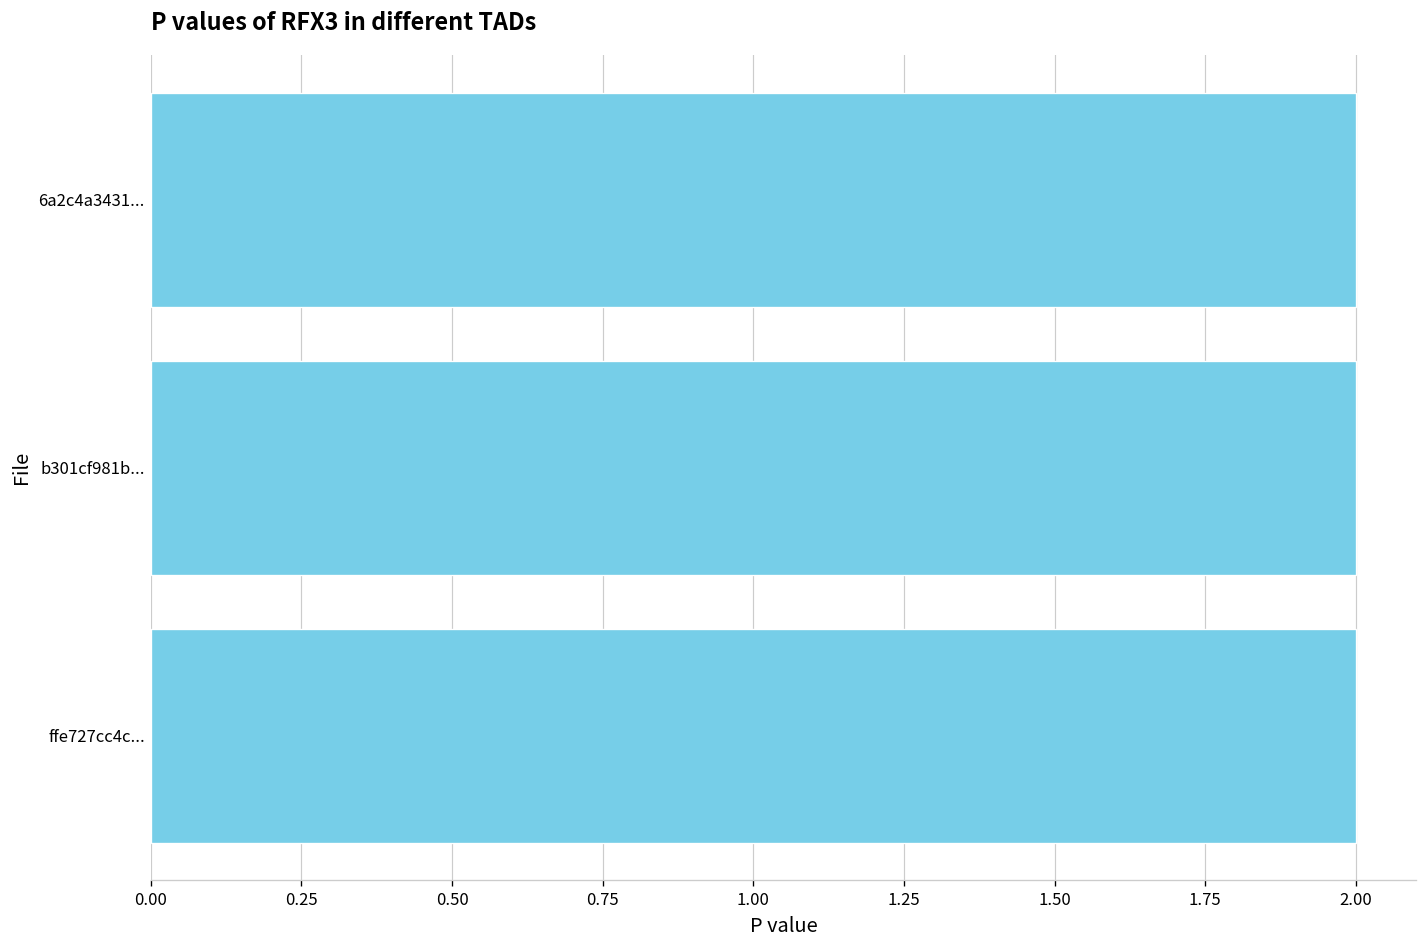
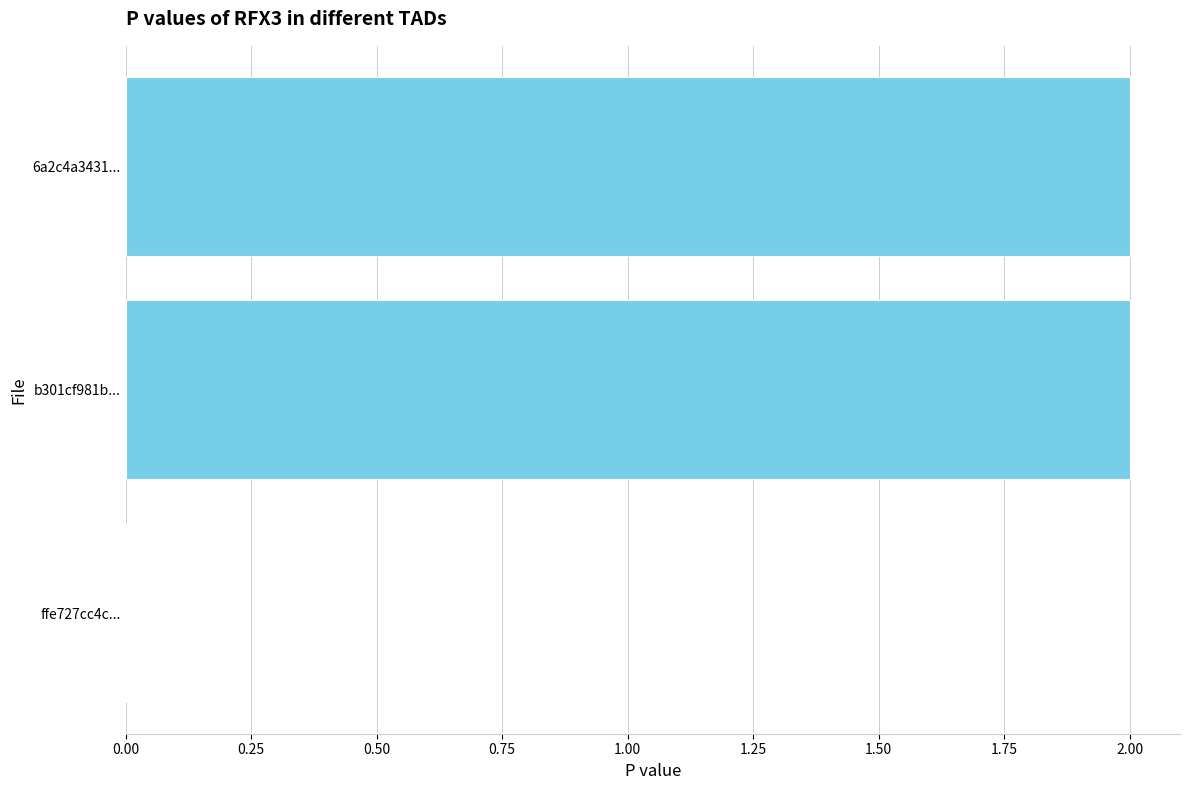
  {
    "6a2c4a3431...": 2,
    "b301cf981b...": 2,
-   "ffe727cc4c...": 2
+   "ffe727cc4c...": 0
  }
